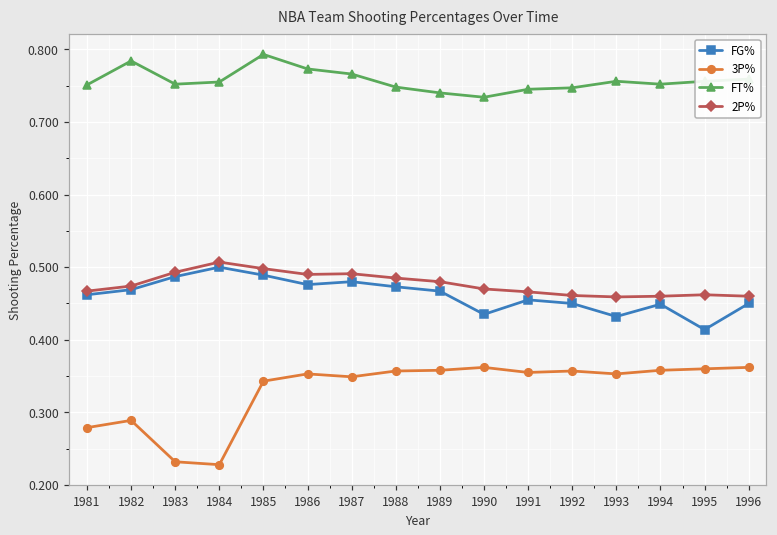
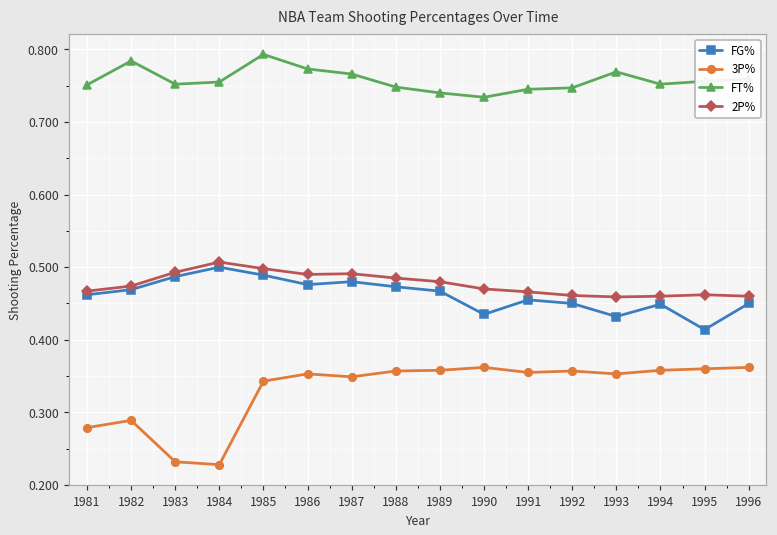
  {
    "FG%": {
      "1981": 0.46,
      "1982": 0.47,
      "1983": 0.49,
      "1984": 0.50,
      "1985": 0.49,
      "1986": 0.48,
      "1987": 0.48,
      "1988": 0.47,
      "1989": 0.47,
      "1990": 0.44,
      "1991": 0.46,
      "1992": 0.45,
      "1993": 0.43,
      "1994": 0.45,
      "1995": 0.41,
      "1996": 0.45
    },
    "FT%": {
      "1981": 0.75,
      "1982": 0.78,
      "1983": 0.75,
      "1984": 0.76,
      "1985": 0.79,
      "1986": 0.77,
      "1987": 0.77,
      "1988": 0.75,
      "1989": 0.74,
      "1990": 0.73,
      "1991": 0.75,
      "1992": 0.75,
-     "1993": 0.76,
+     "1993": 0.77,
      "1994": 0.75
    }
  }
